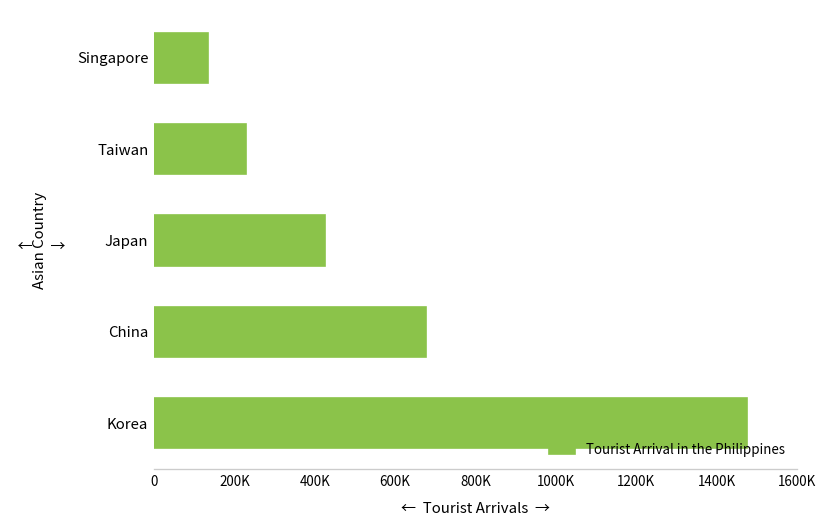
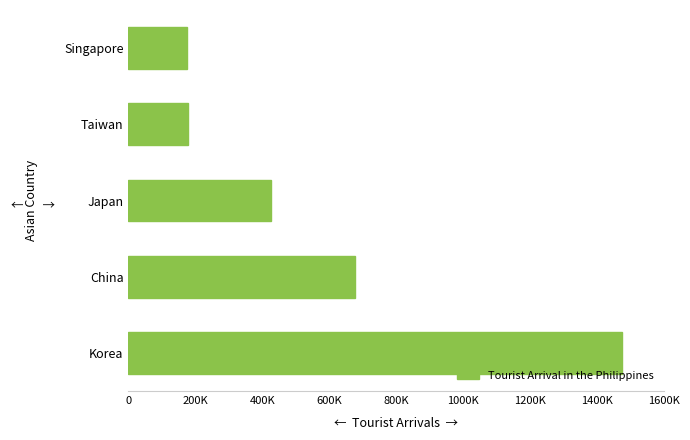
  {
-   "Singapore": 140000,
-   "Taiwan": 230000,
+   "Singapore": 180000,
+   "Taiwan": 180000,
    "Japan": 430000,
    "China": 680000,
    "Korea": 1480000
  }
